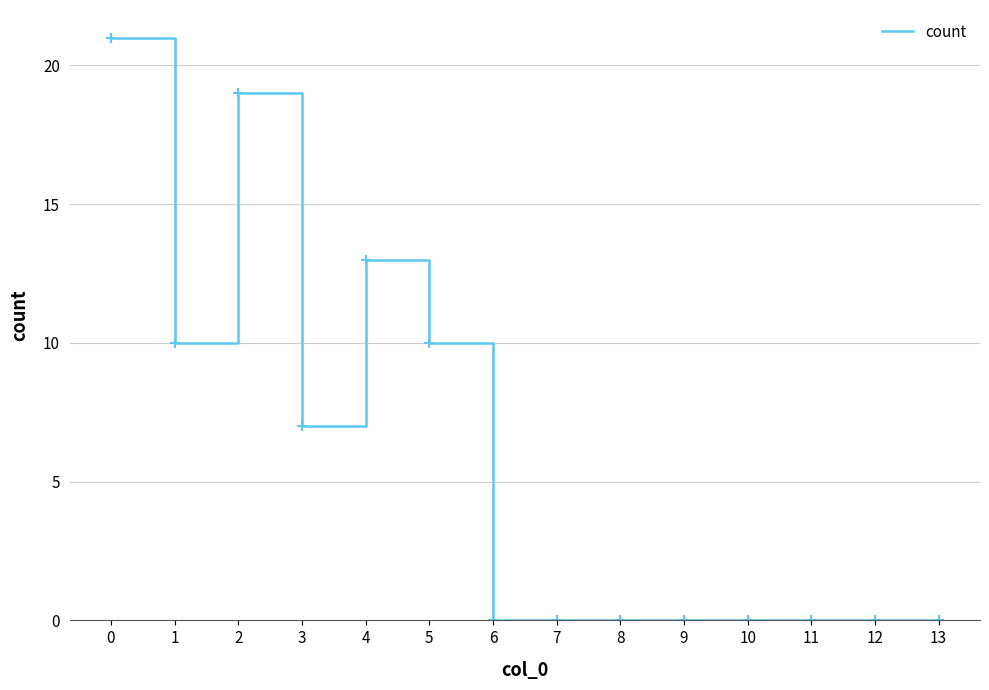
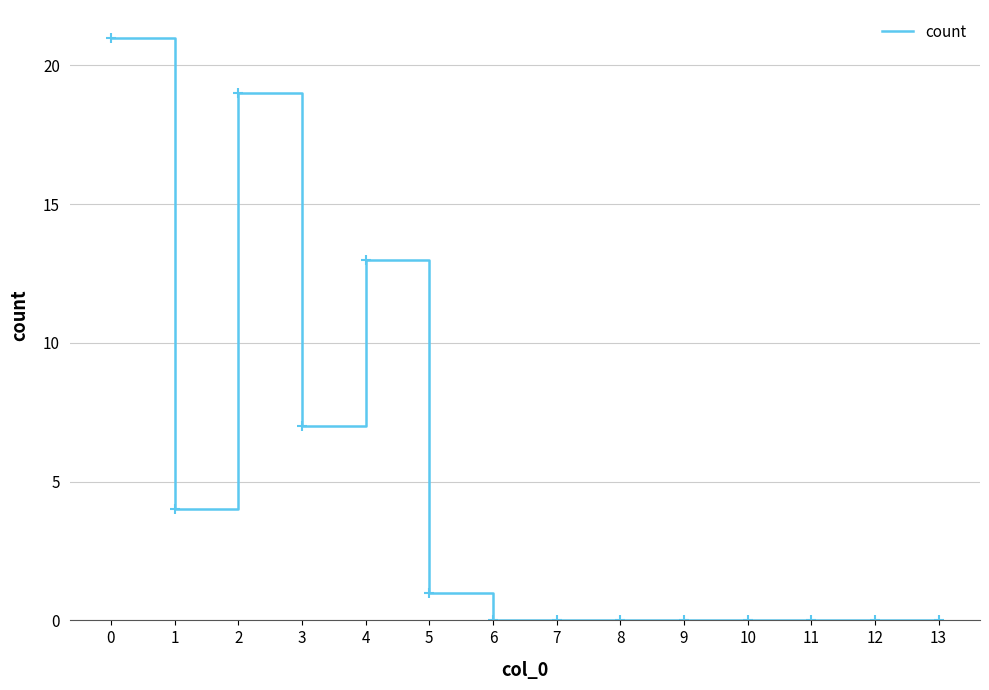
  {
    "0": 21,
-   "1": 10,
+   "1": 4,
    "2": 19,
    "3": 7,
    "4": 13,
-   "5": 10,
+   "5": 1,
    "6": 0,
    "7": 0,
    "8": 0,
    "9": 0,
    "10": 0,
    "11": 0,
    "12": 0,
    "13": 0
  }
